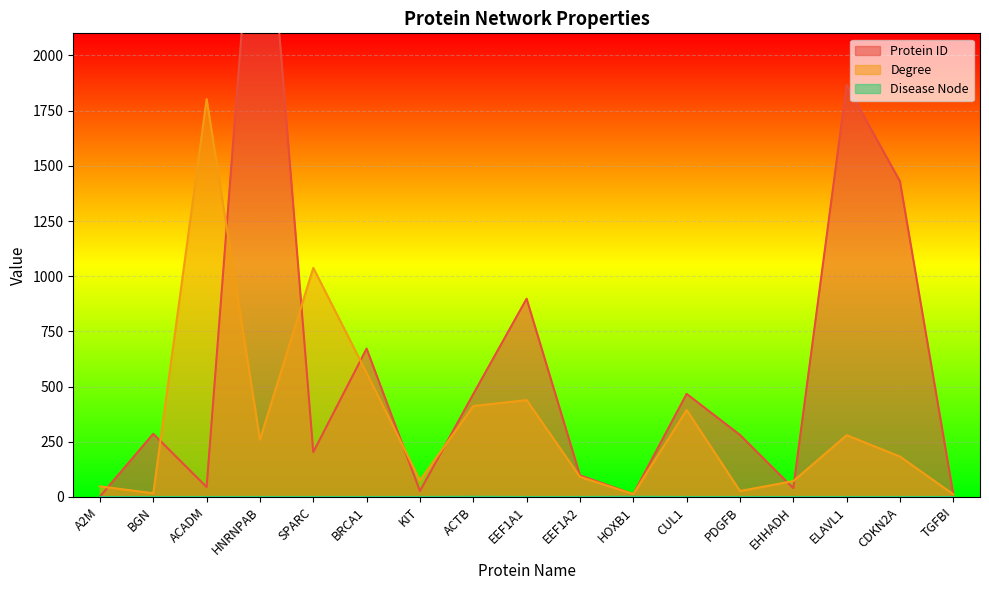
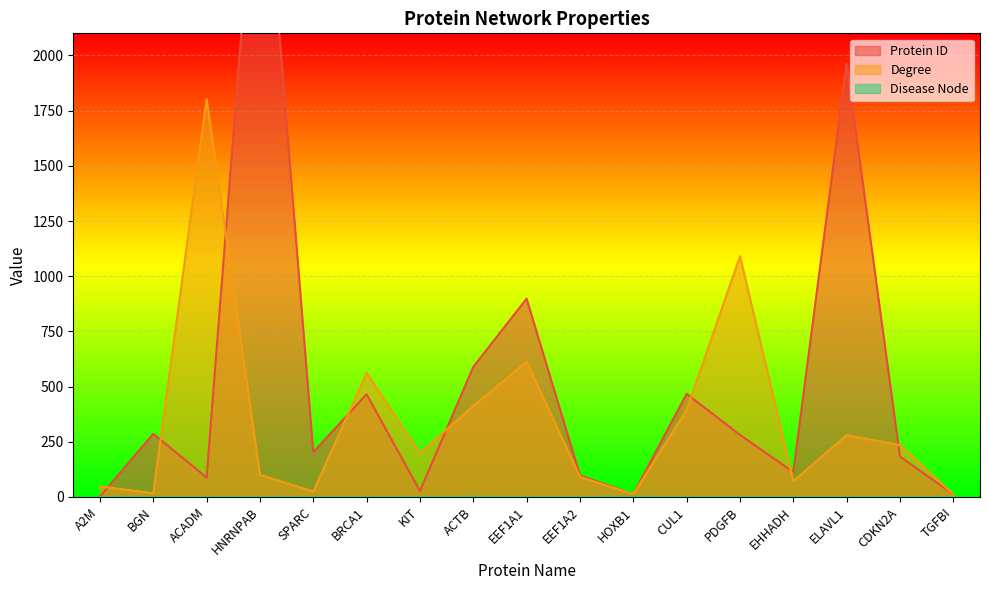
  {
    "Protein ID": {
      "BGN": 290,
-     "ACADM": 50,
+     "ACADM": 90,
      "SPARC": 200,
-     "BRCA1": 670,
+     "BRCA1": 470,
      "KIT": 30,
-     "ACTB": 470,
+     "ACTB": 590,
      "EEF1A1": 900,
      "CUL1": 470,
      "PDGFB": 280,
-     "EHHADH": 40,
-     "ELAVL1": 1870,
-     "CDKN2A": 1430
+     "EHHADH": 110,
+     "ELAVL1": 1960,
+     "CDKN2A": 180
    },
    "Degree": {
      "A2M": 50,
      "BGN": 20,
      "ACADM": 1800,
-     "HNRNPAB": 260,
-     "SPARC": 1040,
+     "HNRNPAB": 100,
+     "SPARC": 30,
      "BRCA1": 560,
-     "KIT": 80,
+     "KIT": 200,
      "ACTB": 410,
-     "EEF1A1": 440,
+     "EEF1A1": 610,
      "CUL1": 390,
-     "PDGFB": 30,
+     "PDGFB": 1090,
      "EHHADH": 70,
      "ELAVL1": 280,
-     "CDKN2A": 180
+     "CDKN2A": 240
    },
    "Disease Node": {
      "BGN": 0,
      "ACADM": 0,
      "HNRNPAB": 0,
      "SPARC": 0,
      "BRCA1": 0,
      "KIT": 0,
      "ACTB": 0,
      "EEF1A1": 0,
      "EEF1A2": 0,
      "HOXB1": 0,
      "CUL1": 0,
      "PDGFB": 0,
      "EHHADH": 0,
      "ELAVL1": 0,
      "CDKN2A": 0,
      "TGFBI": 0
    }
  }
